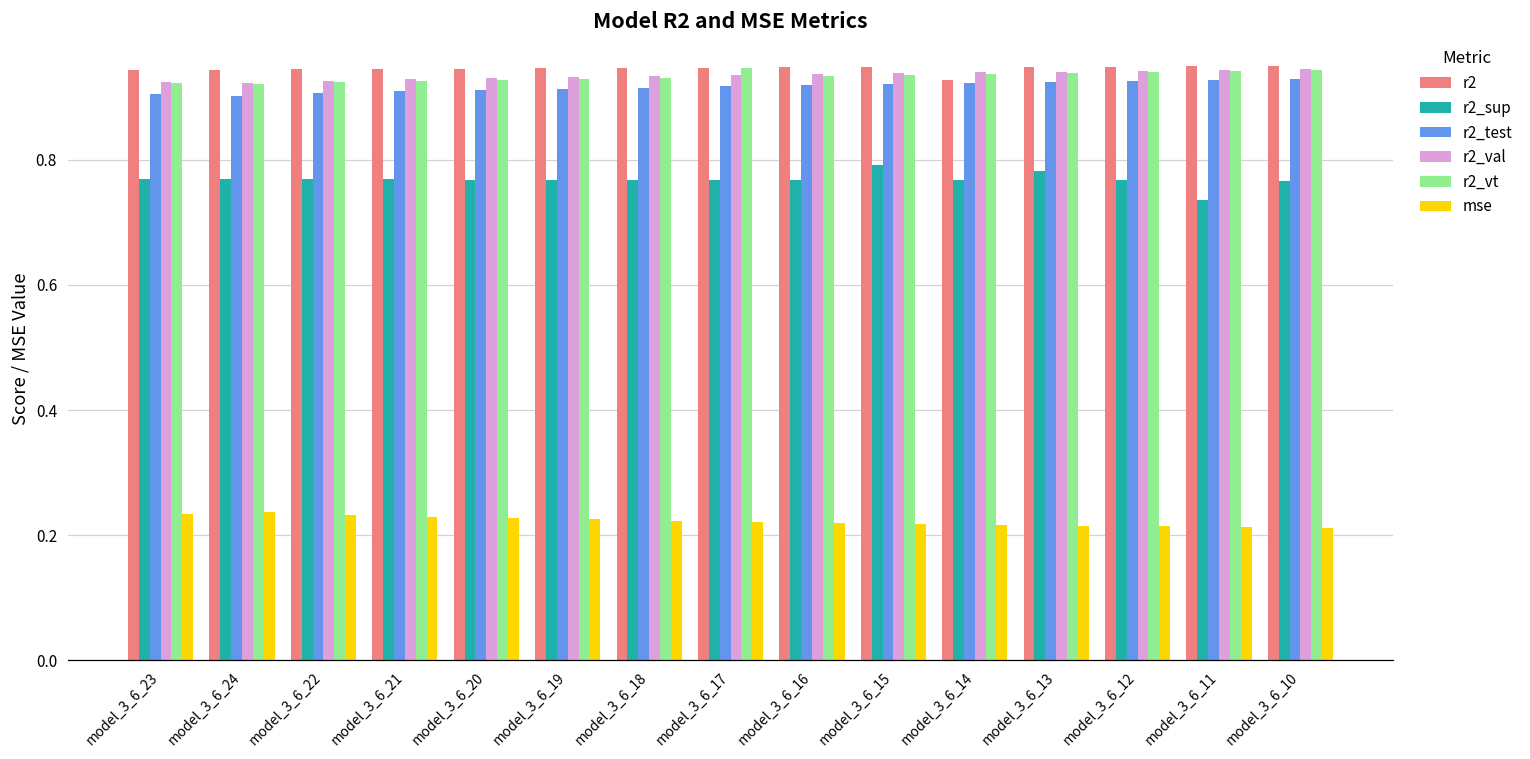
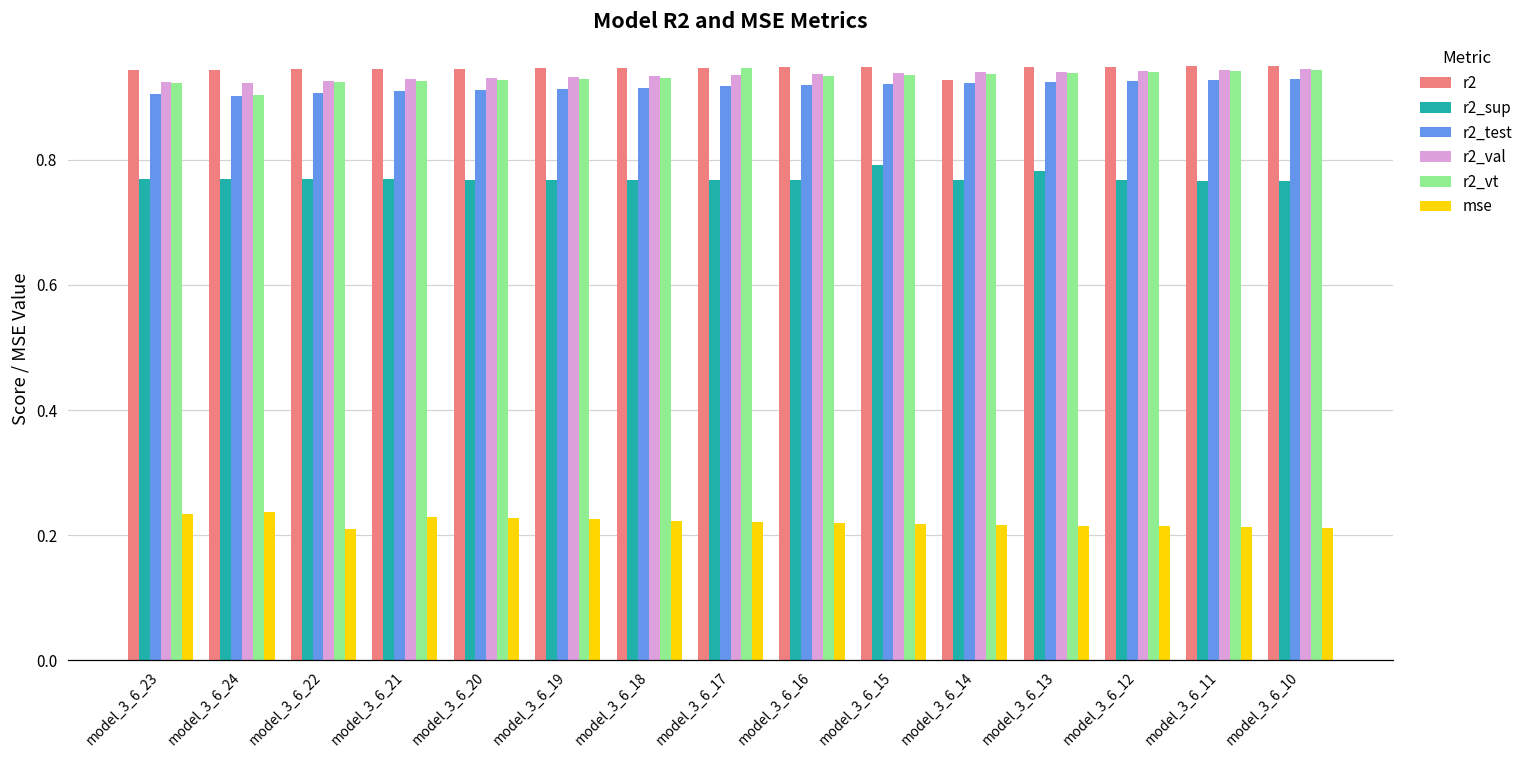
  {
    "r2": {
      "model_3_6_23": 0.94,
      "model_3_6_24": 0.94,
      "model_3_6_22": 0.94,
      "model_3_6_21": 0.95,
      "model_3_6_20": 0.95,
      "model_3_6_19": 0.95,
      "model_3_6_18": 0.95,
      "model_3_6_17": 0.95,
      "model_3_6_16": 0.95,
      "model_3_6_15": 0.95,
      "model_3_6_14": 0.93,
      "model_3_6_13": 0.95,
      "model_3_6_12": 0.95,
      "model_3_6_11": 0.95,
      "model_3_6_10": 0.95
    },
    "r2_sup": {
      "model_3_6_23": 0.77,
      "model_3_6_24": 0.77,
      "model_3_6_22": 0.77,
      "model_3_6_21": 0.77,
      "model_3_6_20": 0.77,
      "model_3_6_19": 0.77,
      "model_3_6_18": 0.77,
      "model_3_6_17": 0.77,
      "model_3_6_16": 0.77,
      "model_3_6_15": 0.79,
      "model_3_6_14": 0.77,
      "model_3_6_13": 0.78,
      "model_3_6_12": 0.77,
-     "model_3_6_11": 0.74,
+     "model_3_6_11": 0.77,
      "model_3_6_10": 0.77
    },
    "r2_test": {
      "model_3_6_23": 0.90,
      "model_3_6_24": 0.90,
      "model_3_6_22": 0.91,
      "model_3_6_21": 0.91,
      "model_3_6_20": 0.91,
      "model_3_6_19": 0.91,
      "model_3_6_18": 0.92,
      "model_3_6_17": 0.92,
      "model_3_6_16": 0.92,
      "model_3_6_15": 0.92,
      "model_3_6_14": 0.92,
      "model_3_6_13": 0.92,
      "model_3_6_12": 0.93,
      "model_3_6_11": 0.93,
      "model_3_6_10": 0.93
    },
    "r2_val": {
      "model_3_6_23": 0.93,
      "model_3_6_24": 0.92,
      "model_3_6_22": 0.93,
      "model_3_6_21": 0.93,
      "model_3_6_20": 0.93,
      "model_3_6_19": 0.93,
      "model_3_6_18": 0.93,
      "model_3_6_17": 0.94,
      "model_3_6_16": 0.94,
      "model_3_6_15": 0.94,
      "model_3_6_14": 0.94,
      "model_3_6_13": 0.94,
      "model_3_6_12": 0.94,
      "model_3_6_11": 0.94,
      "model_3_6_10": 0.95
    },
    "r2_vt": {
      "model_3_6_23": 0.92,
-     "model_3_6_24": 0.92,
+     "model_3_6_24": 0.90,
      "model_3_6_22": 0.92,
      "model_3_6_21": 0.93,
      "model_3_6_20": 0.93,
      "model_3_6_19": 0.93,
      "model_3_6_18": 0.93,
      "model_3_6_17": 0.95,
      "model_3_6_16": 0.93,
      "model_3_6_15": 0.94,
      "model_3_6_14": 0.94,
      "model_3_6_13": 0.94,
      "model_3_6_12": 0.94,
      "model_3_6_11": 0.94,
      "model_3_6_10": 0.94
    },
    "mse": {
      "model_3_6_23": 0.23,
      "model_3_6_24": 0.24,
-     "model_3_6_22": 0.23,
+     "model_3_6_22": 0.21,
      "model_3_6_21": 0.23,
      "model_3_6_20": 0.23,
      "model_3_6_19": 0.23,
      "model_3_6_18": 0.22,
      "model_3_6_17": 0.22,
      "model_3_6_16": 0.22,
      "model_3_6_15": 0.22,
      "model_3_6_14": 0.22,
      "model_3_6_13": 0.22,
      "model_3_6_12": 0.21,
      "model_3_6_11": 0.21,
      "model_3_6_10": 0.21
    }
  }
